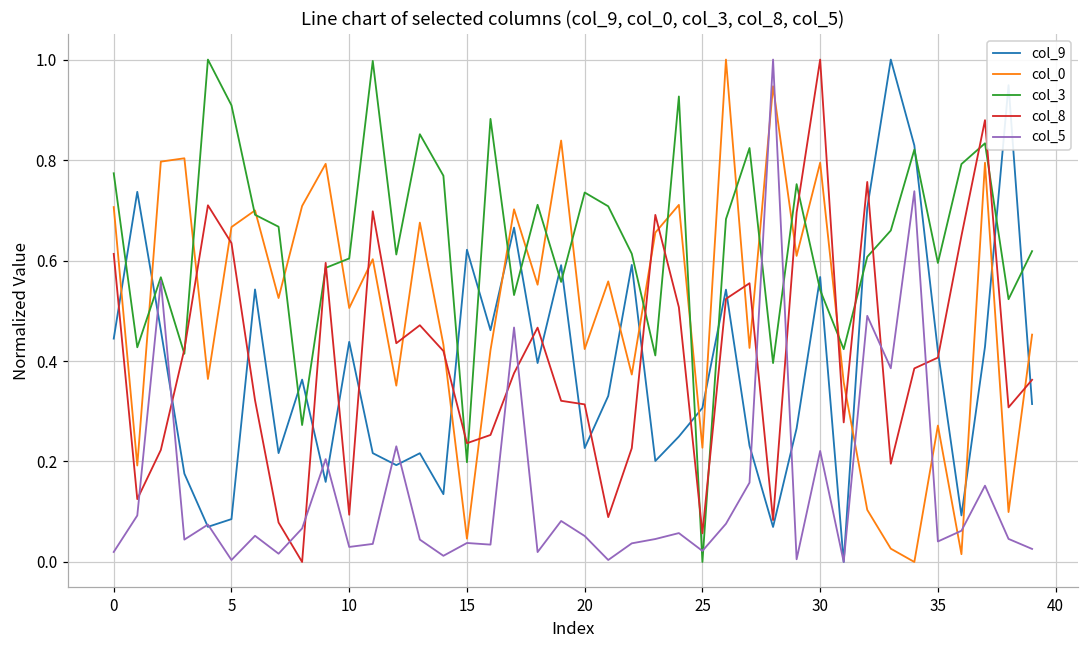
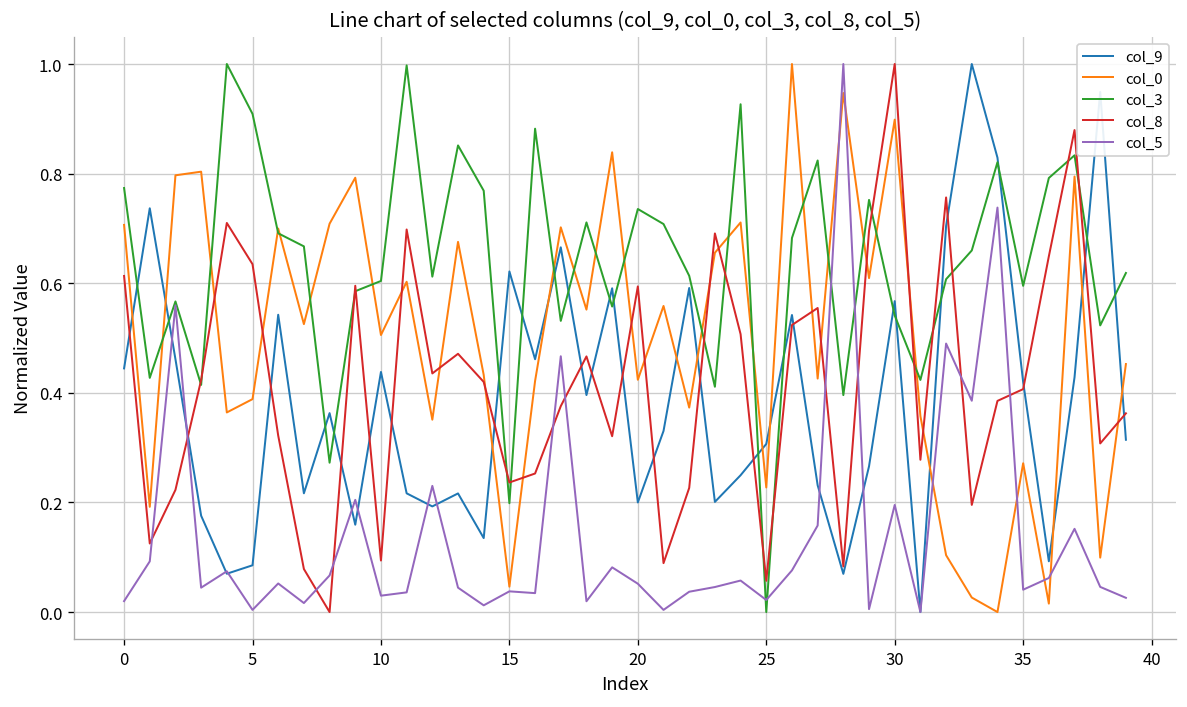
  {
    "col_9": {
      "0": 0.44,
      "5": 0.09,
      "10": 0.44,
      "15": 0.62,
-     "20": 0.23,
+     "20": 0.20,
      "25": 0.31,
      "30": 0.57,
      "35": 0.42
    },
    "col_0": {
      "0": 0.71,
-     "5": 0.67,
+     "5": 0.39,
      "10": 0.51,
      "15": 0.05,
      "20": 0.42,
      "25": 0.23,
-     "30": 0.79,
+     "30": 0.90,
      "35": 0.27
    },
    "col_3": {
      "0": 0.77,
      "5": 0.91,
      "10": 0.60,
      "15": 0.20,
      "20": 0.74,
      "25": 0.00,
      "30": 0.54,
      "35": 0.60
    },
    "col_8": {
      "0": 0.61,
      "5": 0.63,
      "10": 0.09,
      "15": 0.24,
-     "20": 0.31,
+     "20": 0.59,
      "25": 0.06,
      "30": 1.00,
      "35": 0.41
    },
    "col_5": {
      "0": 0.02,
      "5": 0.00,
      "10": 0.03,
      "15": 0.04,
      "20": 0.05,
      "25": 0.02,
-     "30": 0.22,
+     "30": 0.20,
      "35": 0.04
    }
  }
